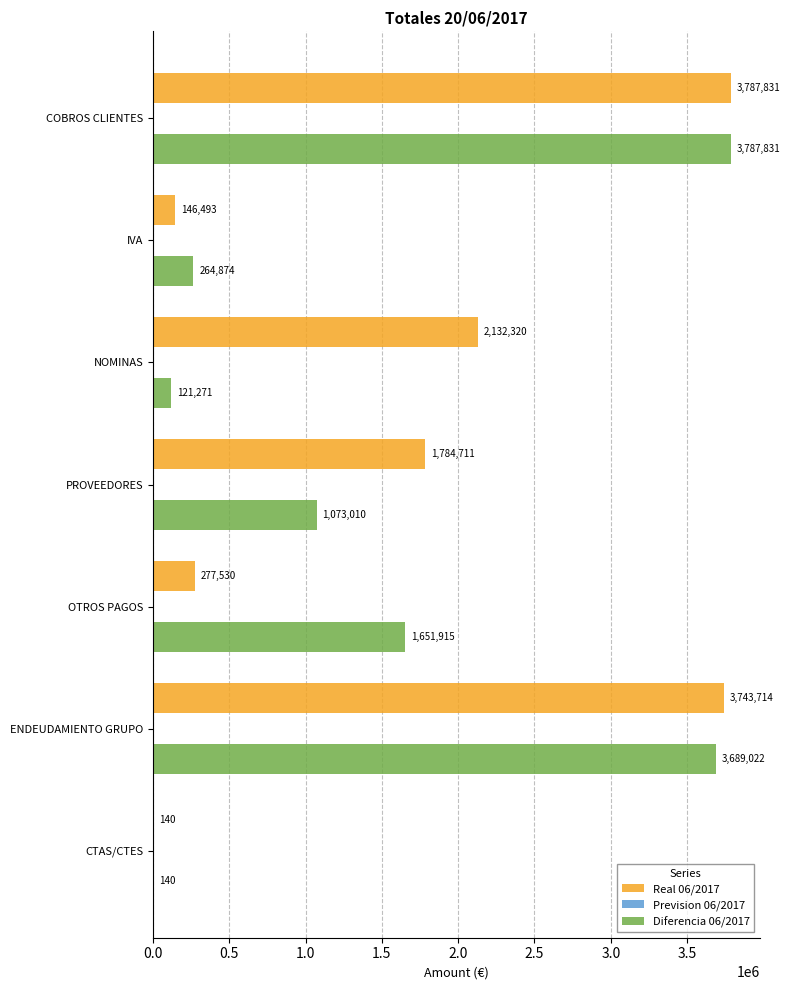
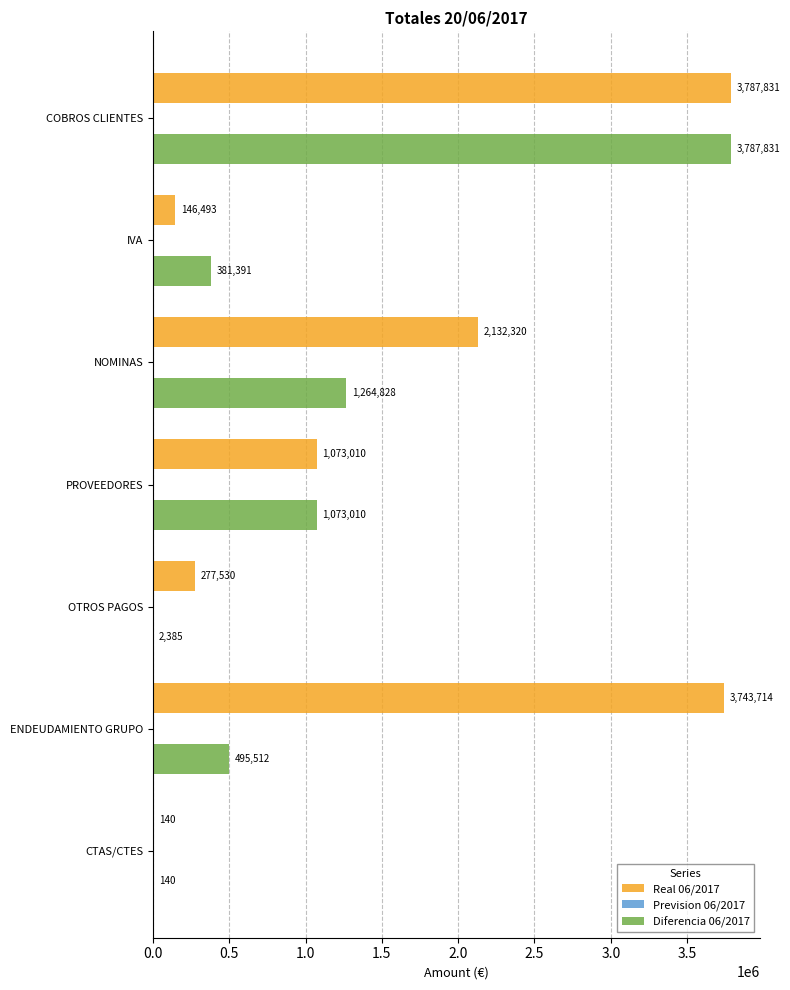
  {
    "Real 06/2017": {
      "COBROS CLIENTES": "3,787,831",
      "IVA": "146,493",
      "NOMINAS": "2,132,320",
-     "PROVEEDORES": "1,784,711",
+     "PROVEEDORES": "1,073,010",
      "OTROS PAGOS": "277,530",
      "ENDEUDAMIENTO GRUPO": "3,743,714",
      "CTAS/CTES": "140"
    },
    "Prevision 06/2017": {
      "COBROS CLIENTES": "0",
      "IVA": "0",
      "NOMINAS": "0",
      "PROVEEDORES": "0",
      "OTROS PAGOS": "0",
      "ENDEUDAMIENTO GRUPO": "0",
      "CTAS/CTES": "0"
    },
    "Diferencia 06/2017": {
      "COBROS CLIENTES": "3,787,831",
-     "IVA": "264,874",
-     "NOMINAS": "121,271",
+     "IVA": "381,391",
+     "NOMINAS": "1,264,828",
      "PROVEEDORES": "1,073,010",
-     "OTROS PAGOS": "1,651,915",
-     "ENDEUDAMIENTO GRUPO": "3,689,022",
+     "OTROS PAGOS": "2,385",
+     "ENDEUDAMIENTO GRUPO": "495,512",
      "CTAS/CTES": "140"
    }
  }
